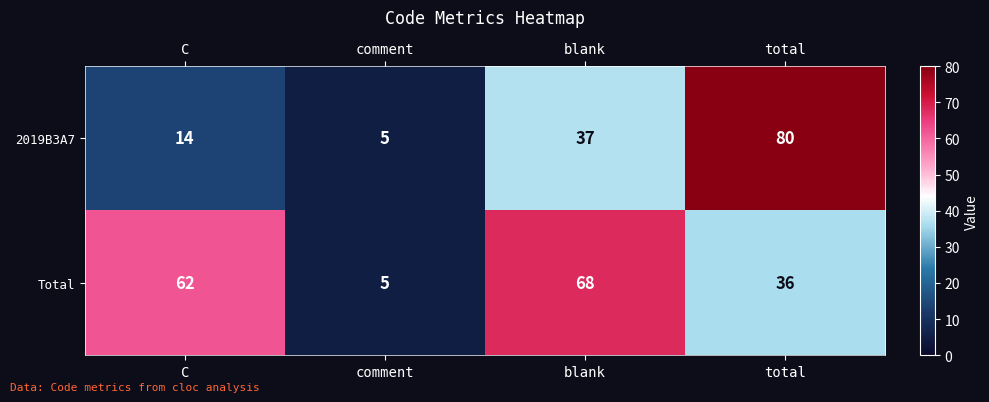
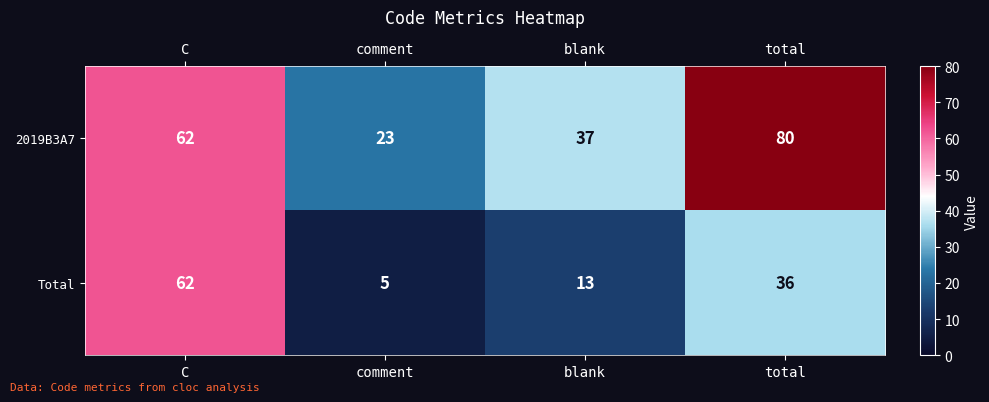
  {
    "2019B3A7": {
-     "C": 14,
-     "comment": 5,
+     "C": 62,
+     "comment": 23,
      "blank": 37,
      "total": 80
    },
    "Total": {
      "C": 62,
      "comment": 5,
-     "blank": 68,
+     "blank": 13,
      "total": 36
    }
  }
